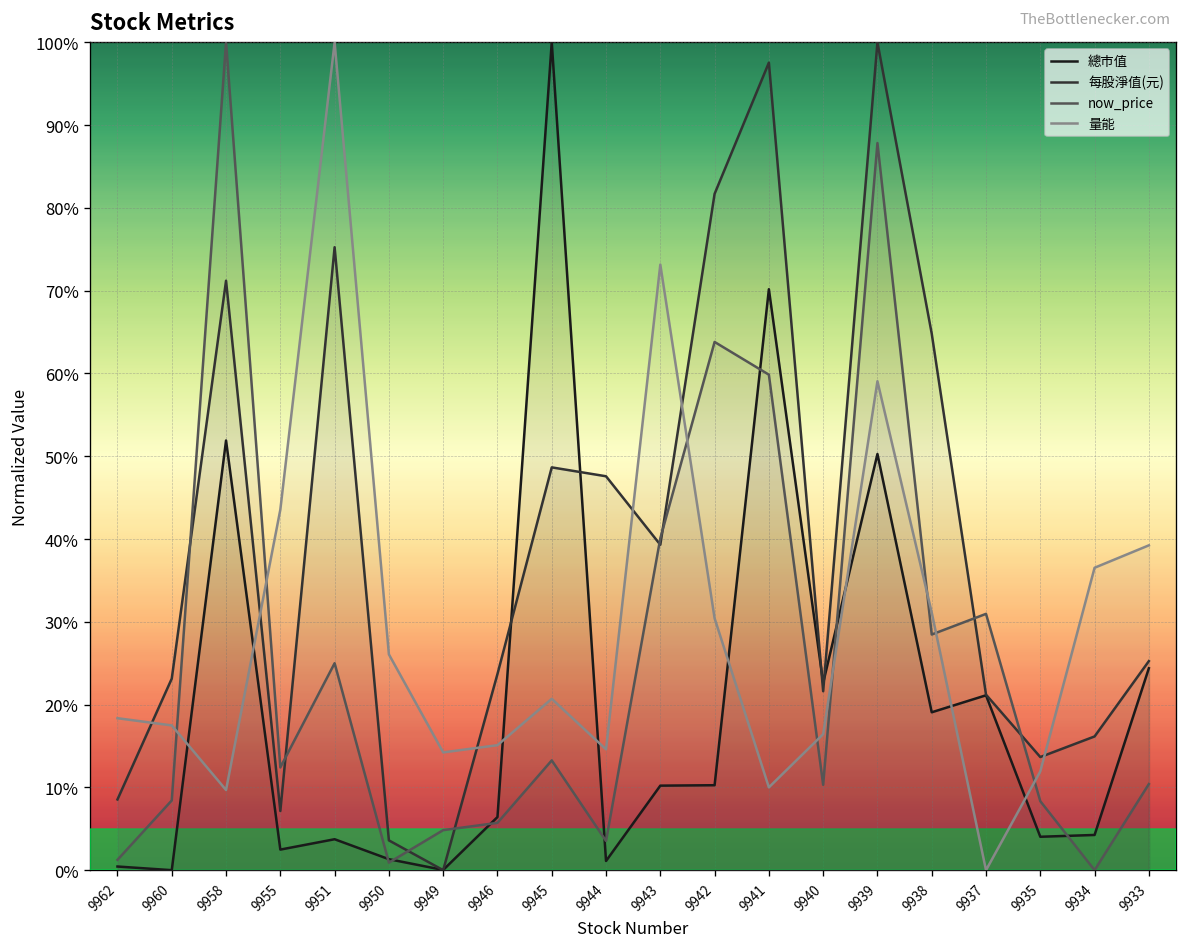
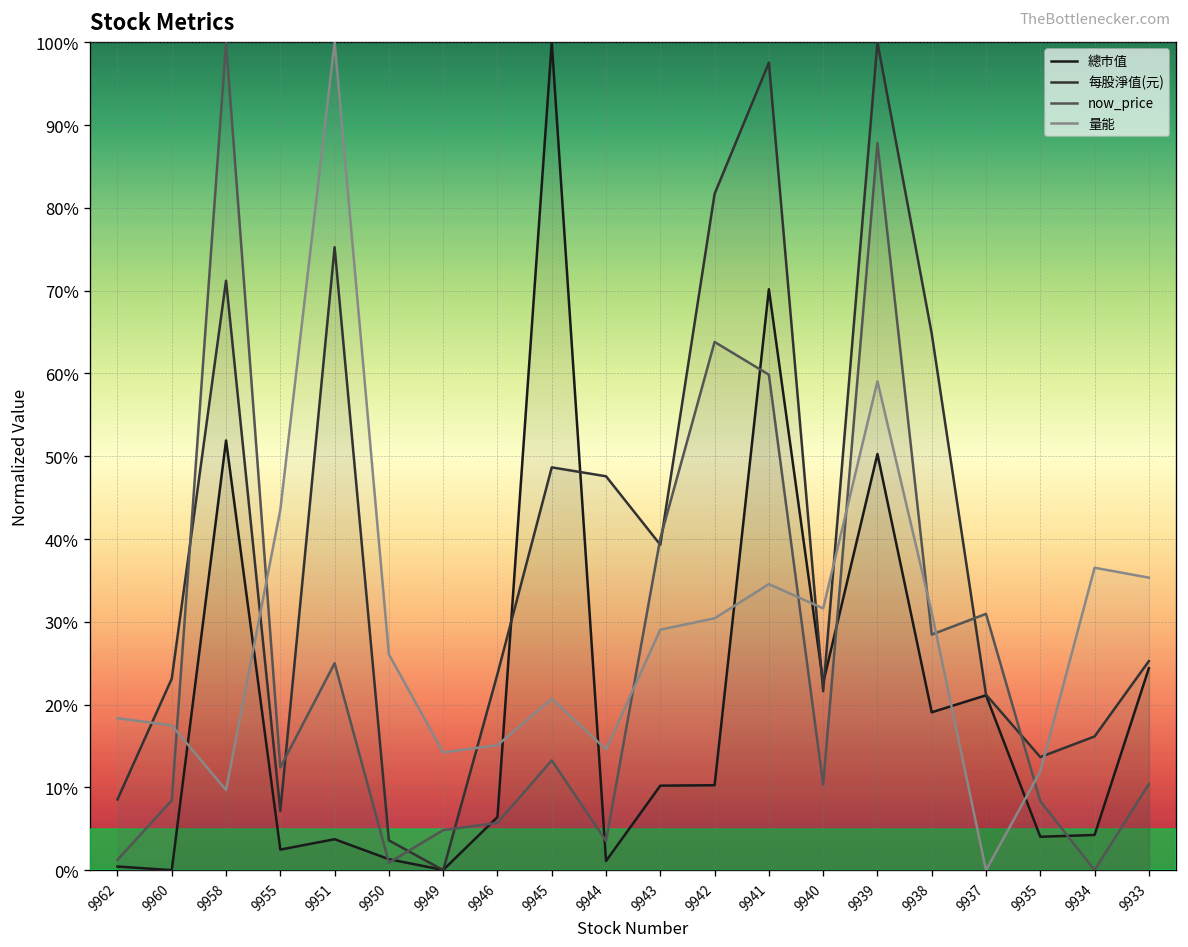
  {
    "量能": {
      "9962": "18%",
      "9960": "17%",
      "9958": "10%",
      "9955": "44%",
      "9951": "100%",
      "9950": "26%",
      "9949": "14%",
      "9946": "15%",
      "9945": "21%",
      "9944": "15%",
-     "9943": "73%",
+     "9943": "29%",
      "9942": "30%",
-     "9941": "10%",
-     "9940": "16%",
+     "9941": "35%",
+     "9940": "32%",
      "9939": "59%",
      "9938": "31%",
      "9935": "12%",
      "9934": "37%",
-     "9933": "39%"
+     "9933": "35%"
    }
  }
